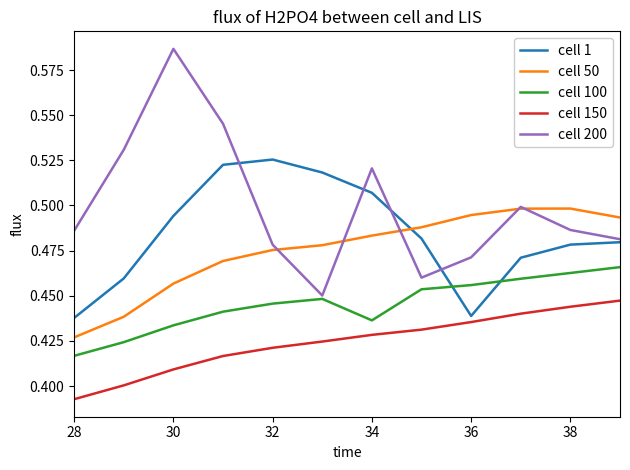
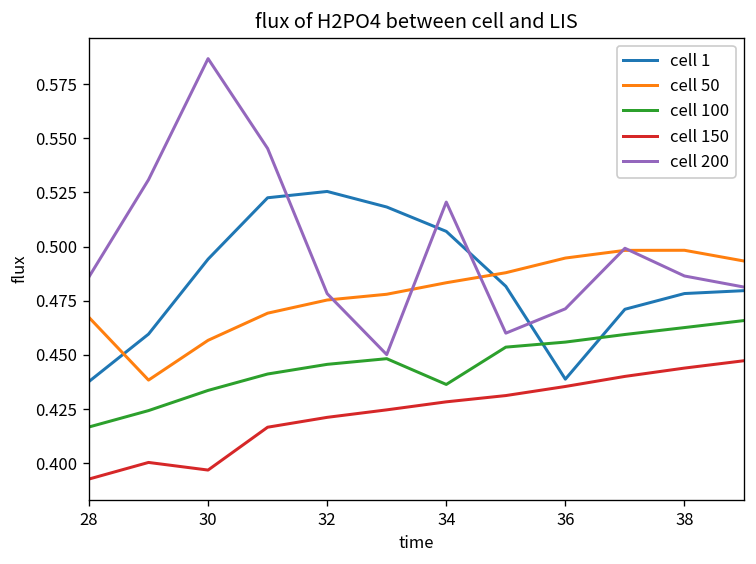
  {
    "cell 1": {
      "28": 0.438,
      "30": 0.494,
      "32": 0.525,
      "34": 0.507,
      "36": 0.439,
      "38": 0.478
    },
    "cell 50": {
-     "28": 0.427,
+     "28": 0.467,
      "30": 0.457,
      "32": 0.475,
      "34": 0.483,
      "36": 0.495,
      "38": 0.498
    },
    "cell 100": {
      "28": 0.417,
      "30": 0.434,
      "32": 0.446,
      "34": 0.436,
      "36": 0.456,
      "38": 0.463
    },
    "cell 150": {
      "28": 0.393,
-     "30": 0.409,
+     "30": 0.397,
      "32": 0.421,
      "34": 0.428,
      "36": 0.435,
      "38": 0.444
    },
    "cell 200": {
      "28": 0.486,
      "30": 0.587,
      "32": 0.478,
      "34": 0.521,
      "36": 0.471,
      "38": 0.486
    }
  }
